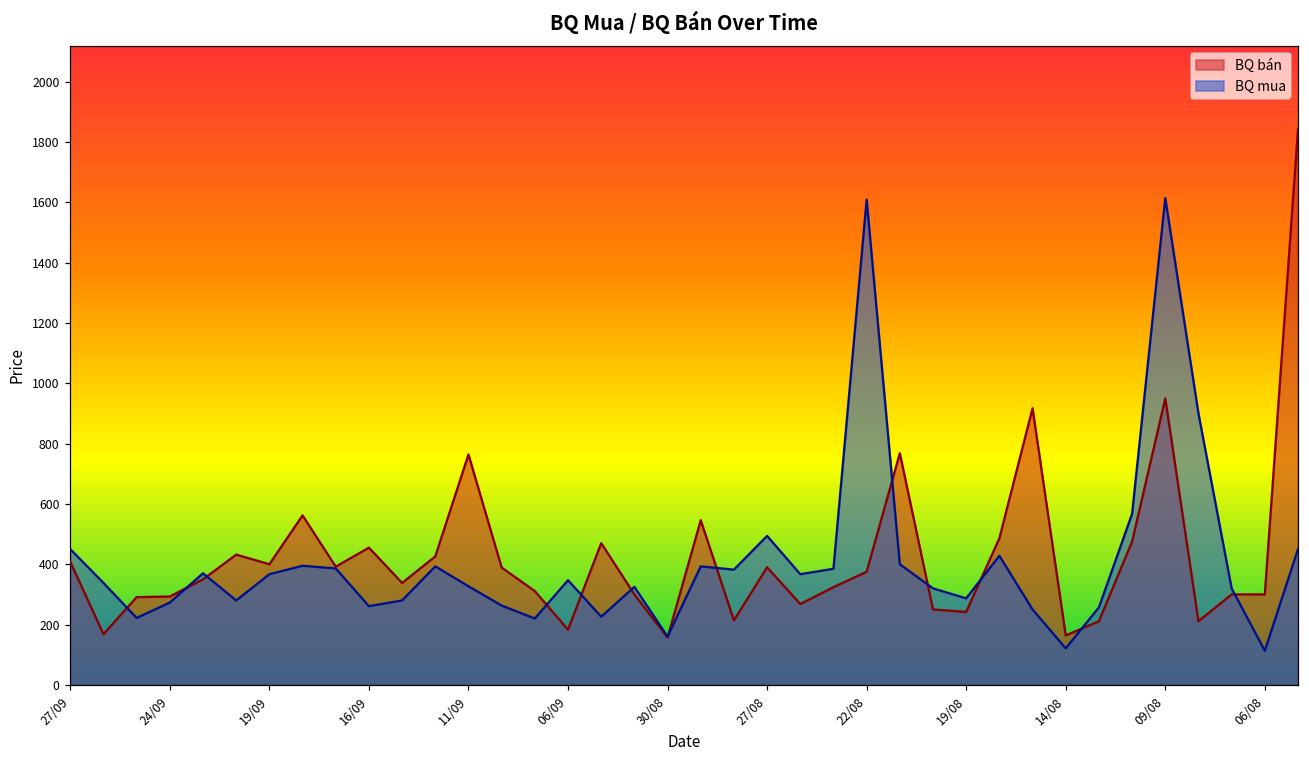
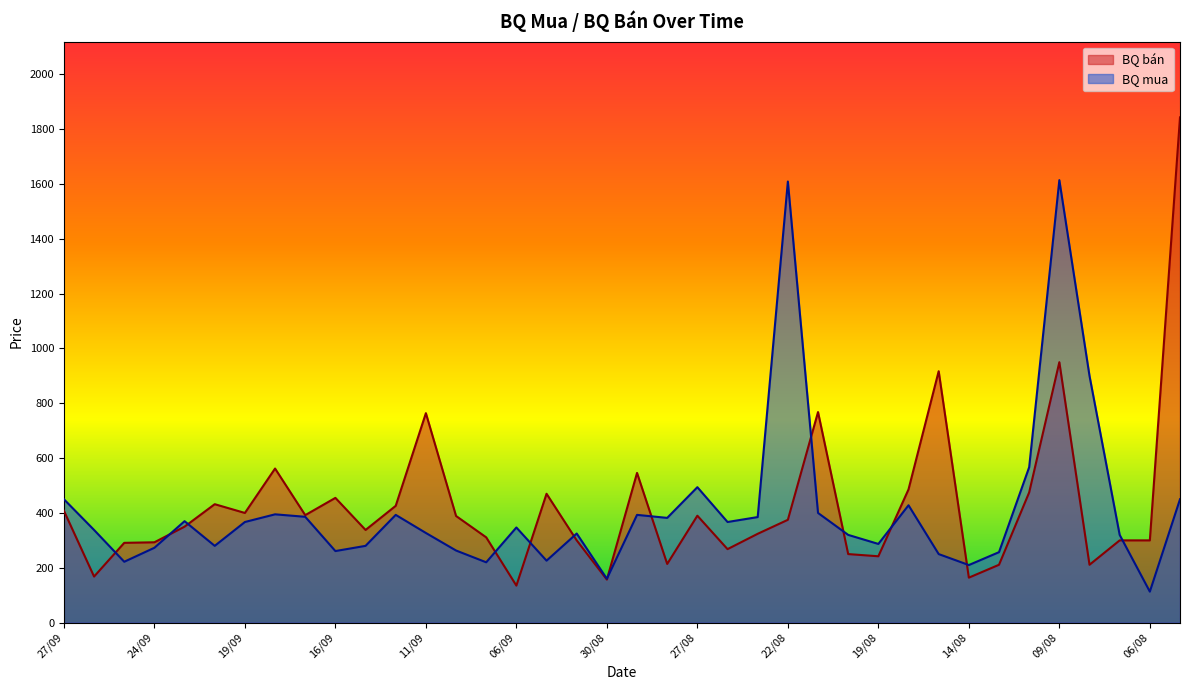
  {
    "BQ bán": {
      "27/09": 410,
      "24/09": 290,
      "19/09": 400,
      "16/09": 460,
      "11/09": 760,
-     "06/09": 180,
+     "06/09": 140,
      "27/08": 390,
      "22/08": 380,
      "19/08": 240,
      "14/08": 160,
      "09/08": 950,
      "06/08": 300
    },
    "BQ mua": {
      "27/09": 450,
      "24/09": 270,
      "19/09": 370,
      "16/09": 260,
      "11/09": 330,
      "06/09": 350,
      "27/08": 490,
      "22/08": 1610,
      "19/08": 290,
-     "14/08": 120,
+     "14/08": 210,
      "09/08": 1610,
      "06/08": 110
    }
  }
